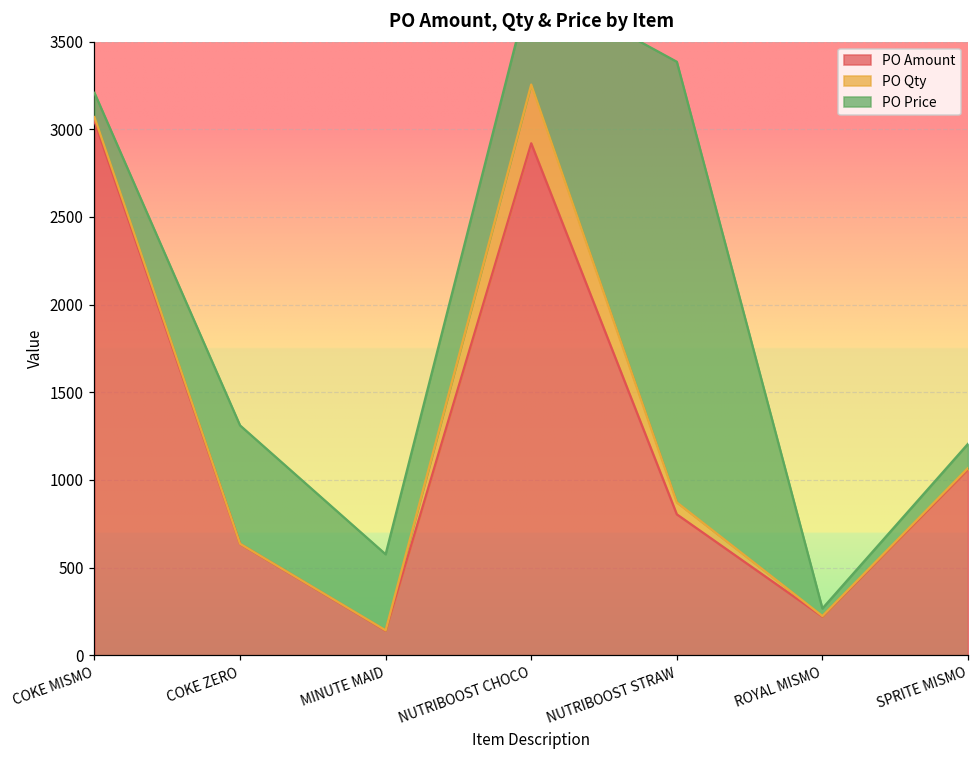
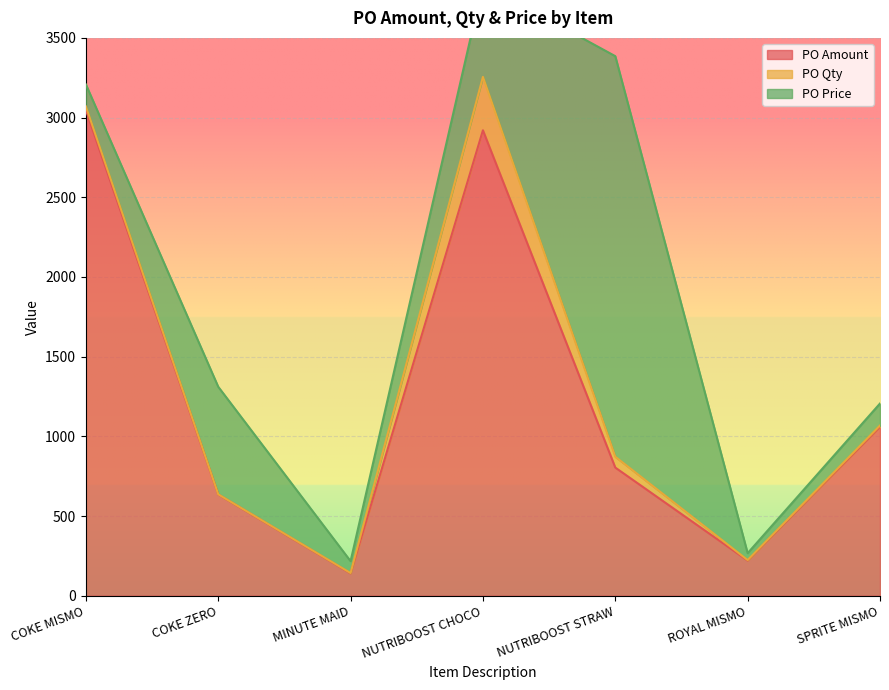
  {
    "PO Amount": {
      "COKE MISMO": 3050,
      "NUTRIBOOST CHOCO": 2920,
      "NUTRIBOOST STRAW": 800
    },
    "PO Qty": {
      "COKE MISMO": 20,
      "NUTRIBOOST CHOCO": 340,
      "NUTRIBOOST STRAW": 70
    },
    "PO Price": {
      "COKE MISMO": 140,
      "COKE ZERO": 680,
-     "MINUTE MAID": 430,
+     "MINUTE MAID": 70,
      "NUTRIBOOST STRAW": 2510,
      "ROYAL MISMO": 40,
      "SPRITE MISMO": 140
    }
  }
